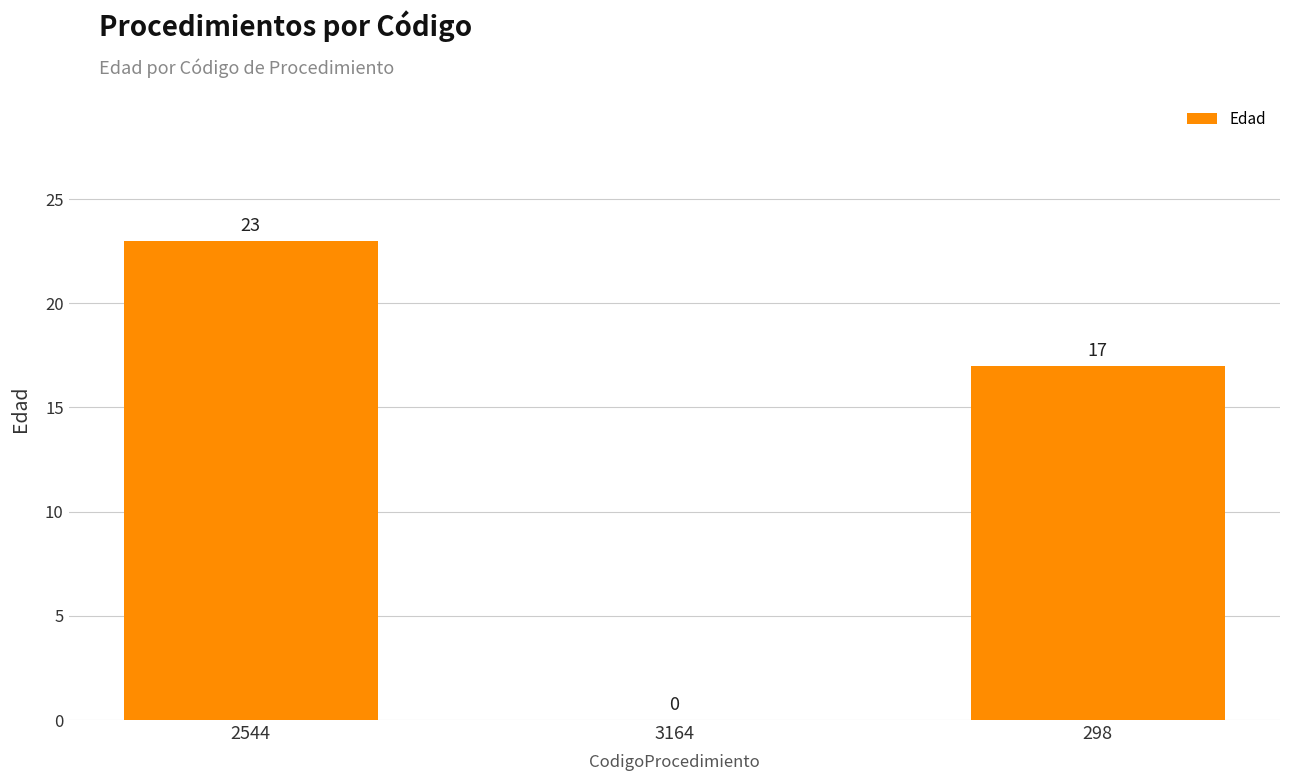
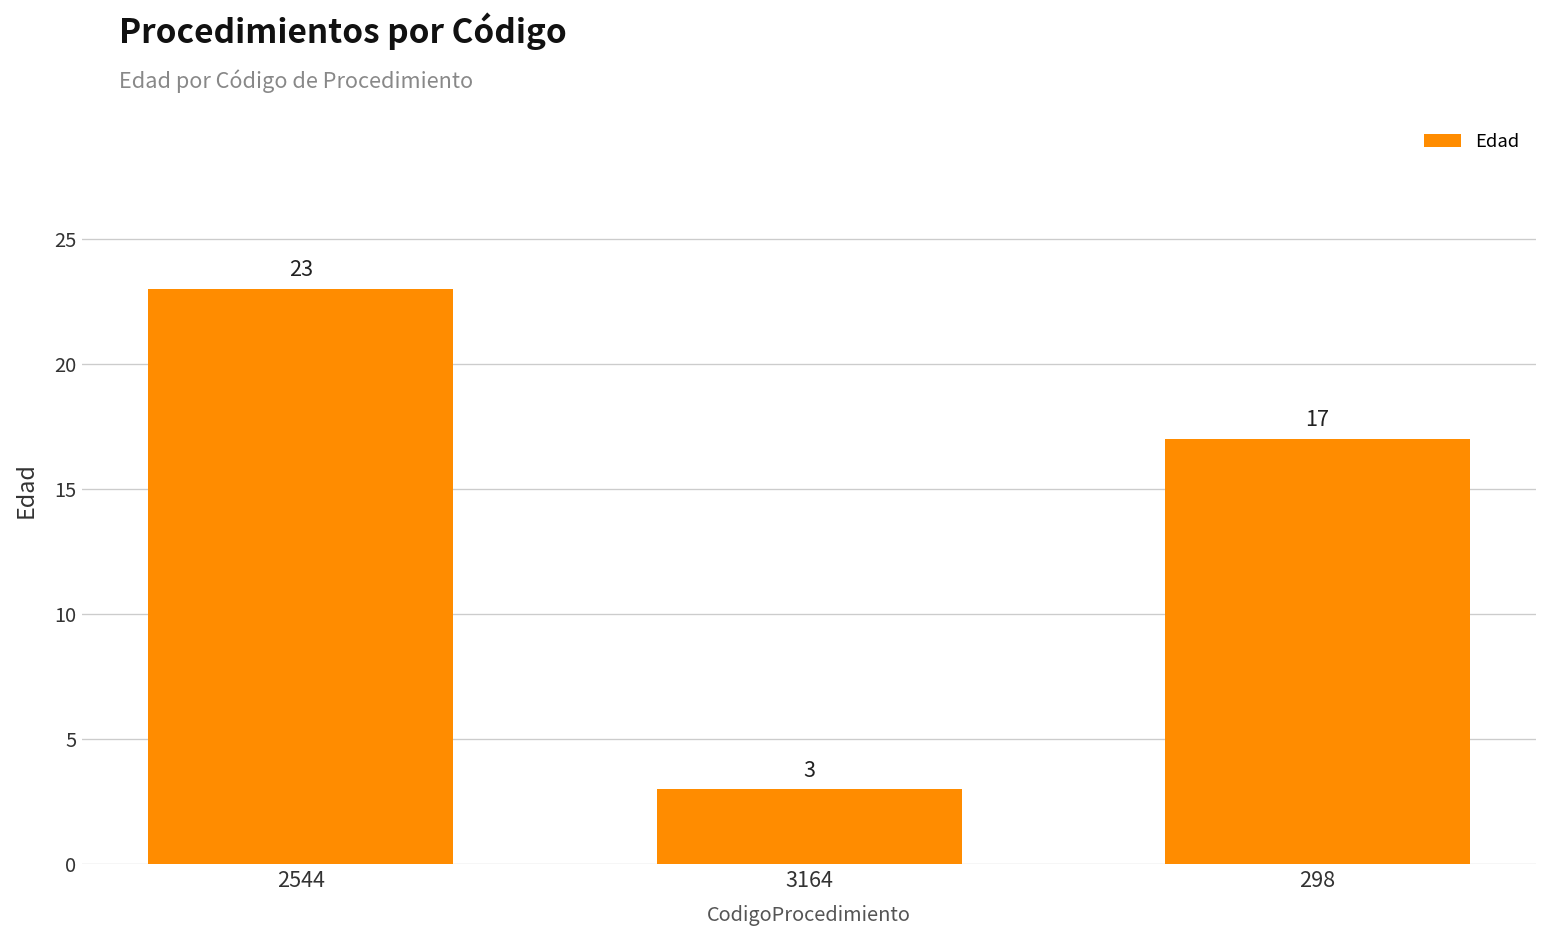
  {
    "2544": 23,
-   "3164": 0,
+   "3164": 3,
    "298": 17
  }
